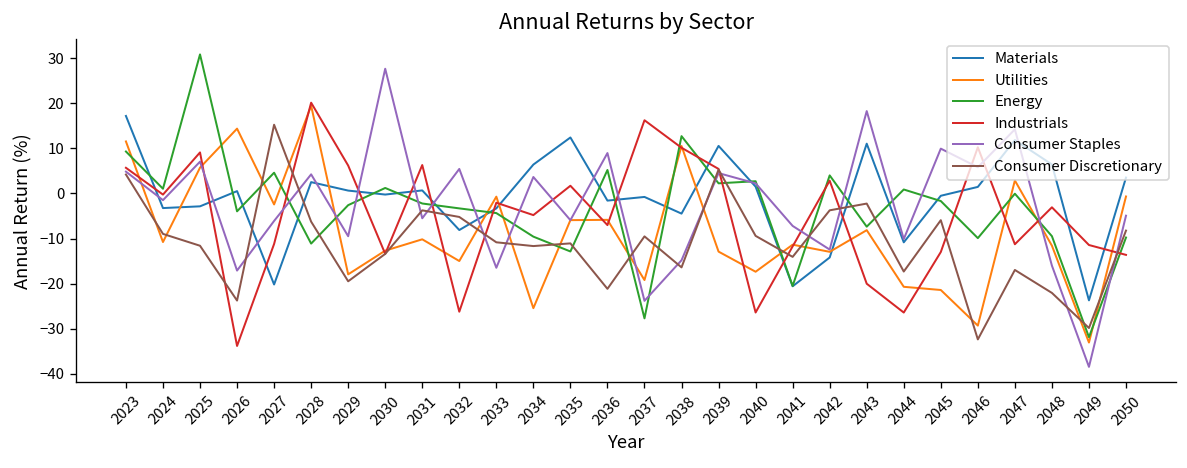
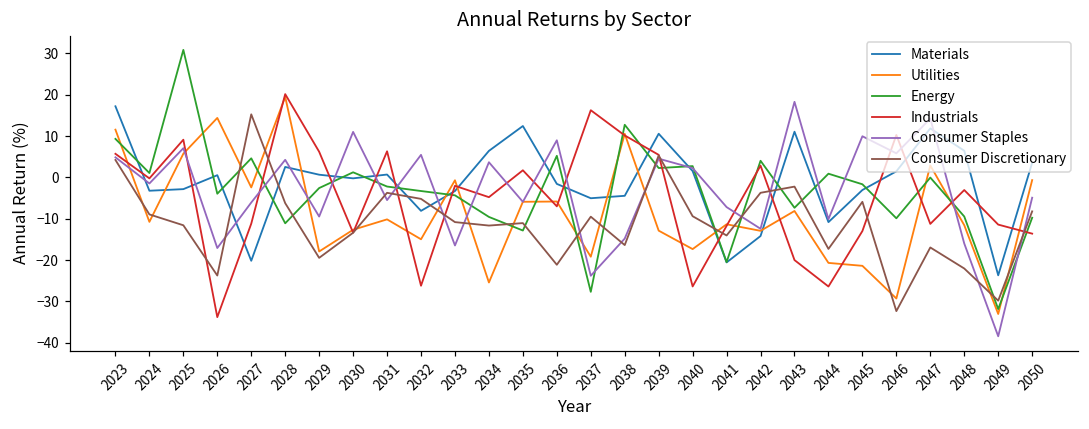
  {
    "Materials": {
      "2023": 17,
      "2024": -3,
      "2025": -3,
      "2026": 1,
      "2027": -20,
      "2028": 3,
      "2029": 1,
      "2030": 0,
      "2031": 1,
      "2032": -8,
      "2033": -3,
      "2034": 6,
      "2035": 12,
      "2036": -2,
-     "2037": -1,
+     "2037": -5,
      "2038": -4,
      "2039": 11,
      "2040": 2,
      "2042": -14,
      "2043": 11,
      "2044": -11,
-     "2045": -1,
+     "2045": -3,
      "2049": -24
    },
    "Utilities": {
      "2023": 12,
      "2024": -11,
      "2025": 6,
      "2026": 14,
      "2027": -2,
      "2029": -18,
      "2030": -13,
      "2031": -10,
      "2032": -15,
      "2033": -1,
      "2034": -25,
      "2036": -6,
      "2037": -19,
      "2039": -13,
      "2040": -17,
      "2043": -8,
      "2044": -21,
      "2045": -21,
      "2046": -29,
      "2048": -12,
      "2049": -33,
      "2050": -1
    },
    "Energy": {
      "2023": 9,
      "2024": 1,
      "2025": 31,
      "2026": -4,
      "2027": 5,
      "2028": -11,
      "2029": -3,
      "2030": 1,
      "2031": -2,
      "2032": -3,
      "2033": -4,
      "2034": -10,
      "2035": -13,
      "2036": 5,
      "2037": -28,
      "2038": 13,
      "2039": 2,
      "2042": 4,
      "2043": -7,
      "2044": 1,
      "2045": -2,
      "2046": -10,
      "2047": 0,
      "2048": -9,
      "2049": -32,
      "2050": -10
    },
    "Industrials": {
      "2023": 6,
      "2024": 0,
      "2025": 9,
      "2026": -34,
      "2027": -11,
      "2029": 6,
      "2031": 6,
      "2032": -26,
      "2033": -2,
      "2034": -5,
      "2035": 2,
      "2036": -7,
      "2037": 16,
      "2040": -26,
      "2042": 3,
      "2043": -20,
      "2044": -26,
      "2045": -13,
      "2047": -11,
      "2048": -3,
      "2049": -11,
      "2050": -14
    },
    "Consumer Staples": {
      "2024": -1,
      "2025": 7,
      "2026": -17,
      "2027": -6,
      "2028": 4,
      "2029": -9,
-     "2030": 28,
+     "2030": 11,
      "2031": -6,
      "2032": 5,
      "2033": -16,
      "2034": 4,
      "2036": 9,
      "2037": -24,
      "2038": -15,
      "2039": 5,
      "2041": -7,
      "2043": 18,
      "2044": -10,
      "2045": 10,
      "2048": -16,
      "2049": -38,
      "2050": -5
    },
    "Consumer Discretionary": {
      "2024": -9,
      "2025": -12,
      "2026": -24,
      "2027": 15,
      "2028": -6,
      "2029": -19,
      "2031": -4,
      "2032": -5,
      "2033": -11,
      "2034": -12,
      "2035": -11,
      "2036": -21,
      "2037": -10,
      "2038": -16,
      "2040": -9,
      "2041": -14,
      "2042": -4,
      "2043": -2,
      "2044": -17,
      "2045": -6,
      "2046": -32,
      "2047": -17,
      "2048": -22,
      "2049": -30,
      "2050": -8
    }
  }
